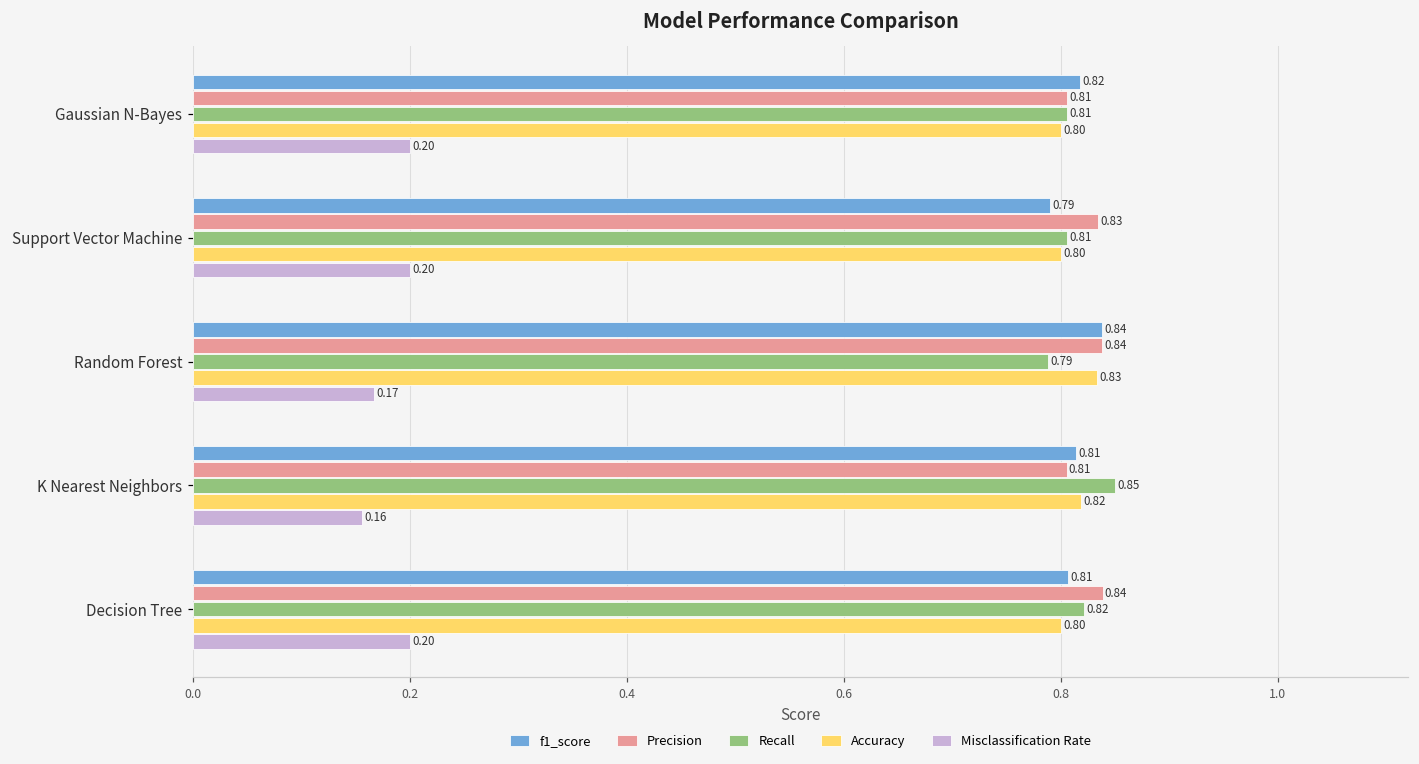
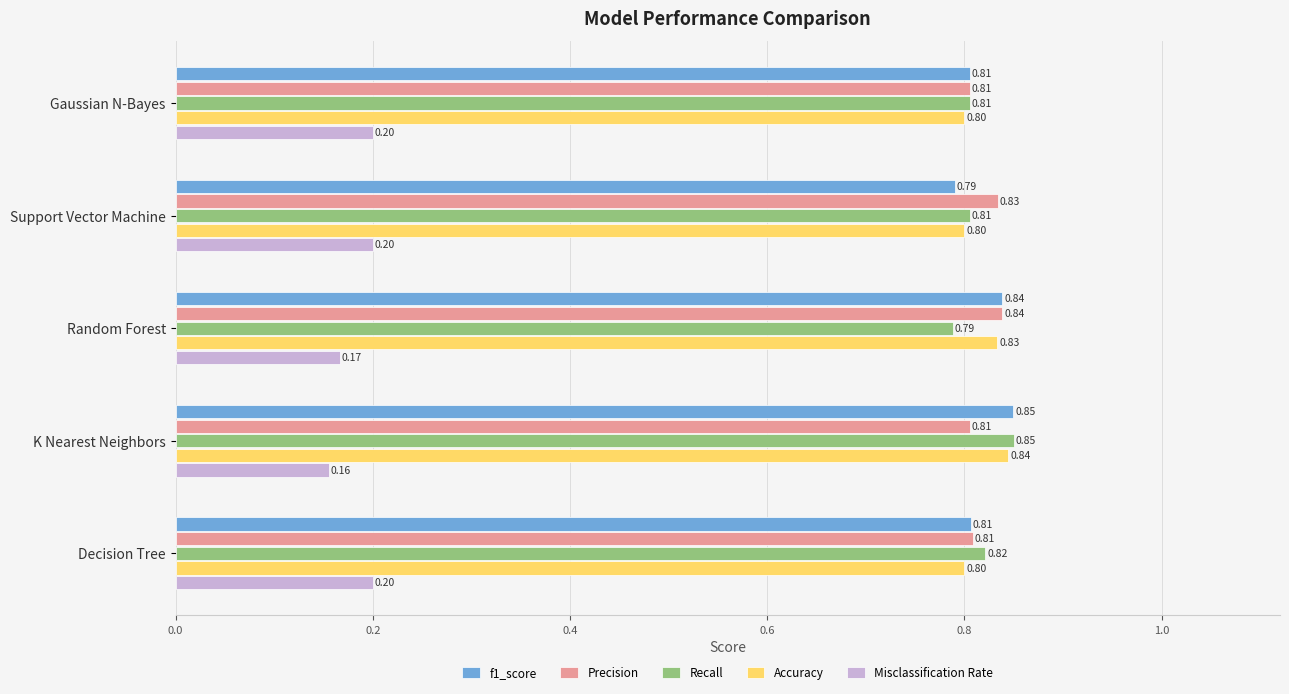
  {
    "f1_score": {
-     "Gaussian N-Bayes": 0.82,
+     "Gaussian N-Bayes": 0.81,
      "Support Vector Machine": 0.79,
      "Random Forest": 0.84,
-     "K Nearest Neighbors": 0.81,
+     "K Nearest Neighbors": 0.85,
      "Decision Tree": 0.81
    },
    "Precision": {
      "Gaussian N-Bayes": 0.81,
      "Support Vector Machine": 0.83,
      "Random Forest": 0.84,
      "K Nearest Neighbors": 0.81,
-     "Decision Tree": 0.84
+     "Decision Tree": 0.81
    },
    "Recall": {
      "Gaussian N-Bayes": 0.81,
      "Support Vector Machine": 0.81,
      "Random Forest": 0.79,
      "K Nearest Neighbors": 0.85,
      "Decision Tree": 0.82
    },
    "Accuracy": {
      "Gaussian N-Bayes": 0.80,
      "Support Vector Machine": 0.80,
      "Random Forest": 0.83,
-     "K Nearest Neighbors": 0.82,
+     "K Nearest Neighbors": 0.84,
      "Decision Tree": 0.80
    },
    "Misclassification Rate": {
      "Gaussian N-Bayes": 0.20,
      "Support Vector Machine": 0.20,
      "Random Forest": 0.17,
      "K Nearest Neighbors": 0.16,
      "Decision Tree": 0.20
    }
  }
